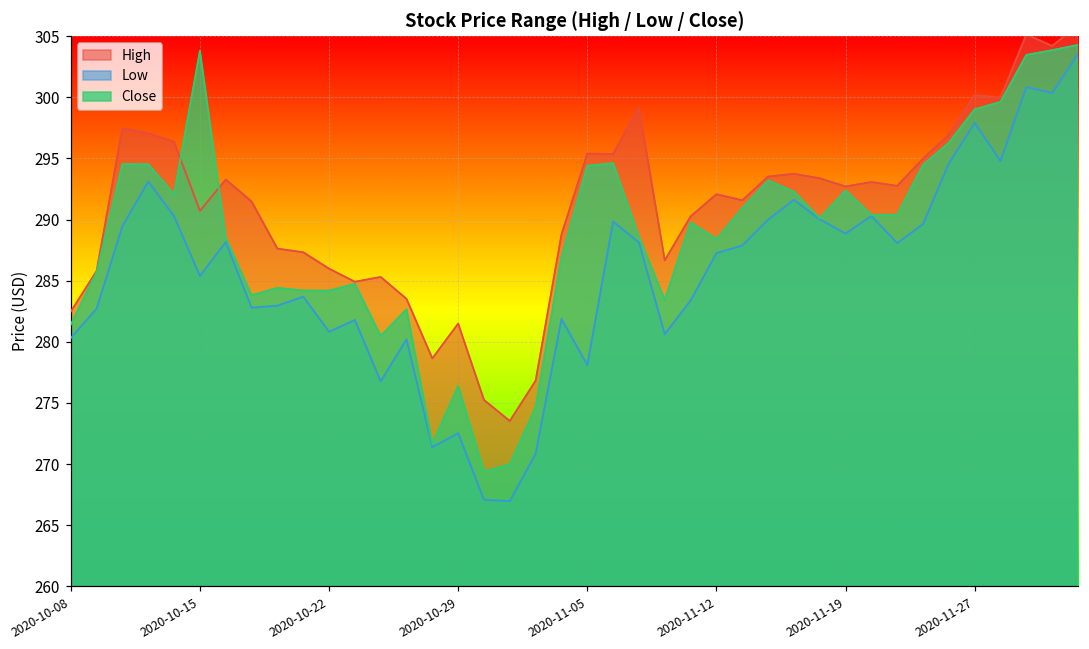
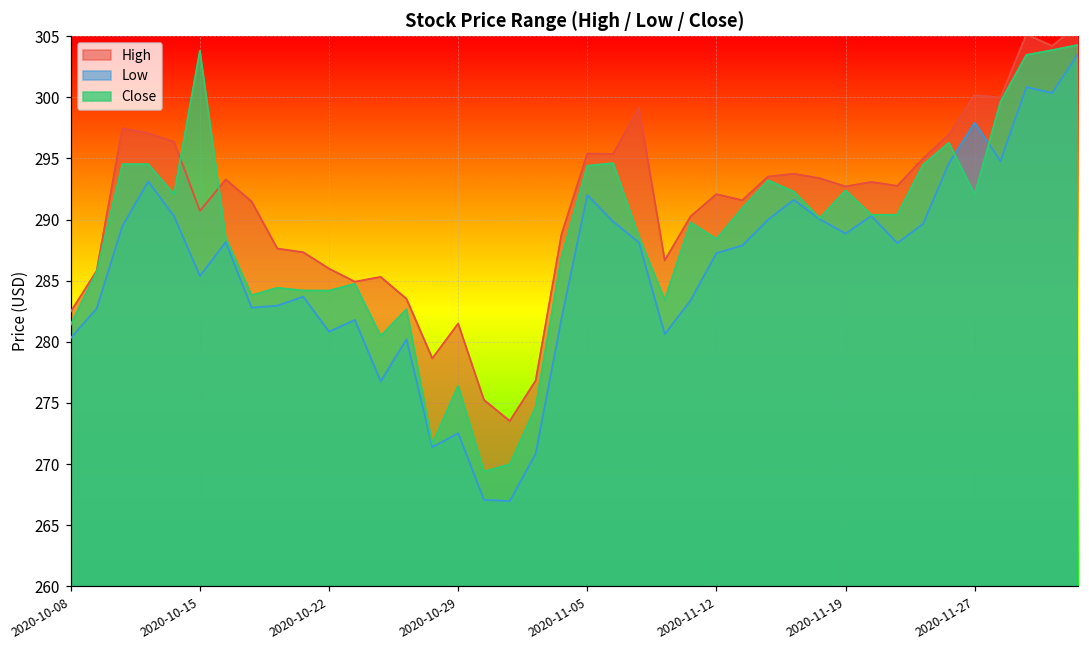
  {
    "High": {
      "2020-10-08": 282.5,
      "2020-10-15": 290.7,
      "2020-10-22": 286.0,
      "2020-10-29": 281.5,
      "2020-11-05": 295.4,
      "2020-11-12": 292.1,
      "2020-11-19": 292.7,
      "2020-11-27": 300.2
    },
    "Low": {
      "2020-10-08": 280.3,
      "2020-10-15": 285.4,
      "2020-10-22": 280.8,
      "2020-10-29": 272.5,
-     "2020-11-05": 278.1,
+     "2020-11-05": 292.0,
      "2020-11-12": 287.3,
      "2020-11-19": 288.9,
      "2020-11-27": 297.9
    },
    "Close": {
      "2020-10-08": 281.4,
      "2020-10-15": 303.8,
      "2020-10-22": 284.2,
      "2020-10-29": 276.4,
      "2020-11-05": 294.4,
      "2020-11-12": 288.4,
      "2020-11-19": 292.4,
-     "2020-11-27": 299.0
+     "2020-11-27": 292.0
    }
  }
